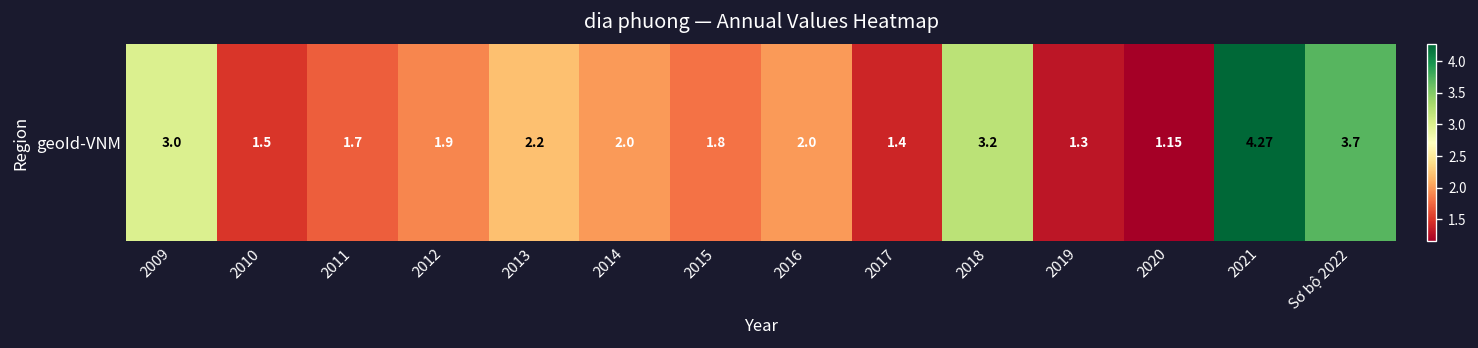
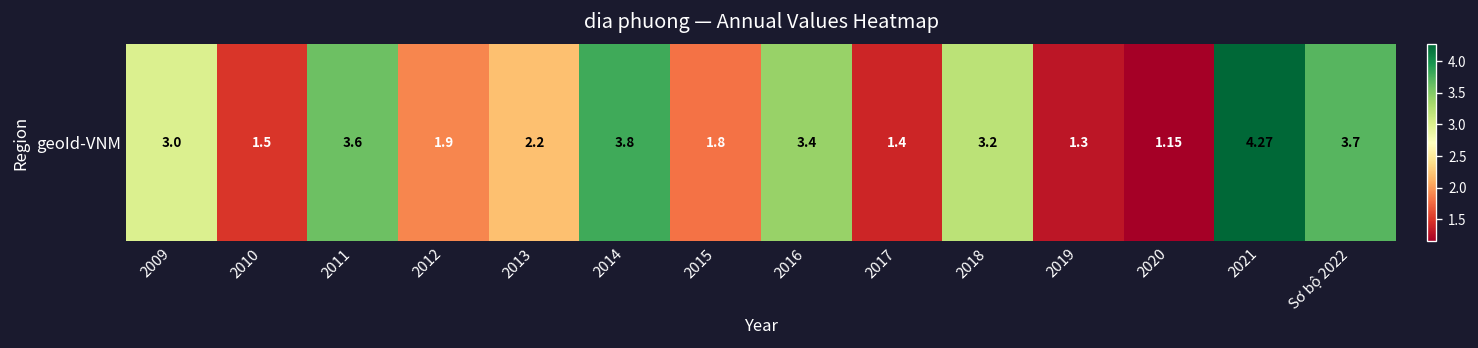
  {
    "geoId-VNM": {
      "2009": 3.0,
      "2010": 1.5,
-     "2011": 1.7,
+     "2011": 3.6,
      "2012": 1.9,
      "2013": 2.2,
-     "2014": 2.0,
+     "2014": 3.8,
      "2015": 1.8,
-     "2016": 2.0,
+     "2016": 3.4,
      "2017": 1.4,
      "2018": 3.2,
      "2019": 1.3,
      "2020": 1.15,
      "2021": 4.27,
      "Sơ bộ 2022": 3.7
    }
  }
